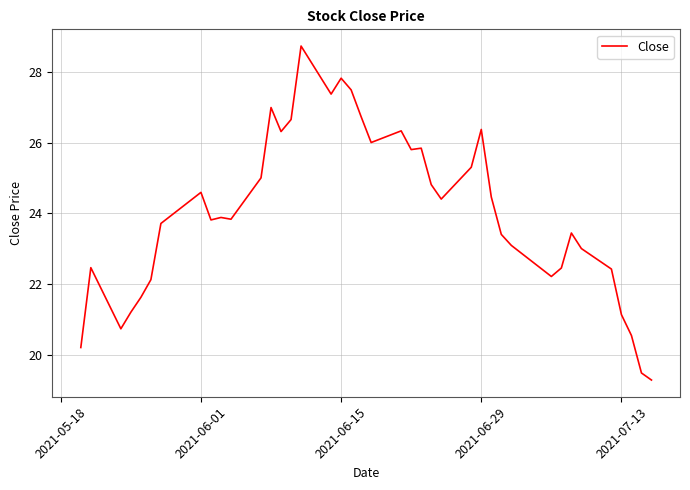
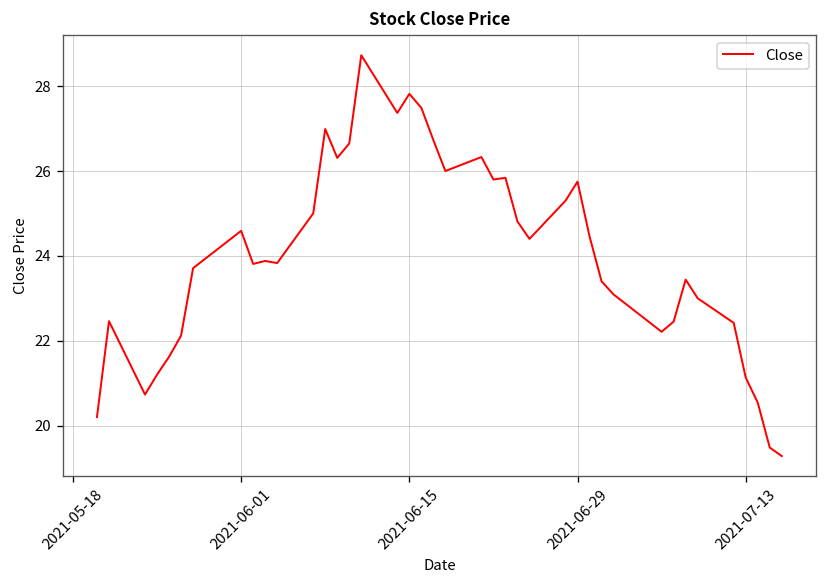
  {
    "2021-06-01": 24.6,
    "2021-06-15": 27.8,
-   "2021-06-29": 26.4,
+   "2021-06-29": 25.8,
    "2021-07-13": 21.1
  }
